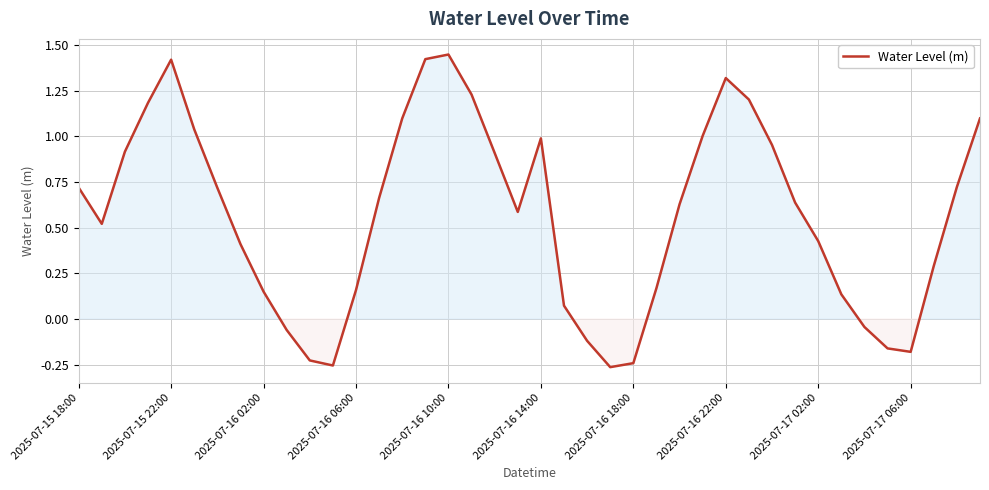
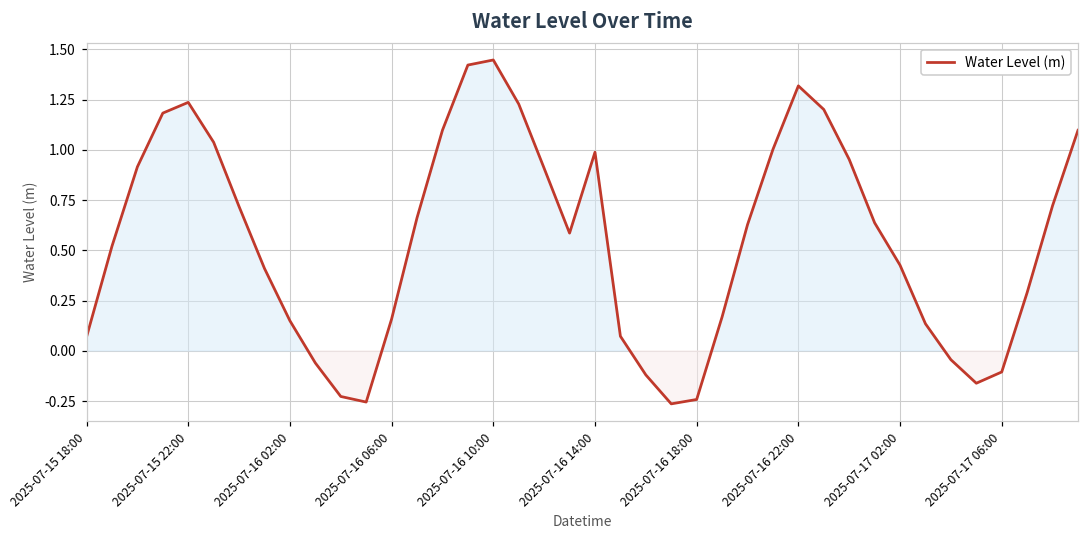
  {
-   "2025-07-15 18:00": 0.72,
-   "2025-07-15 22:00": 1.42,
+   "2025-07-15 18:00": 0.07,
+   "2025-07-15 22:00": 1.24,
    "2025-07-16 02:00": 0.15,
    "2025-07-16 06:00": 0.16,
    "2025-07-16 10:00": 1.45,
    "2025-07-16 14:00": 0.99,
    "2025-07-16 18:00": -0.24,
    "2025-07-16 22:00": 1.32,
    "2025-07-17 02:00": 0.43,
-   "2025-07-17 06:00": -0.18
+   "2025-07-17 06:00": -0.10
  }
